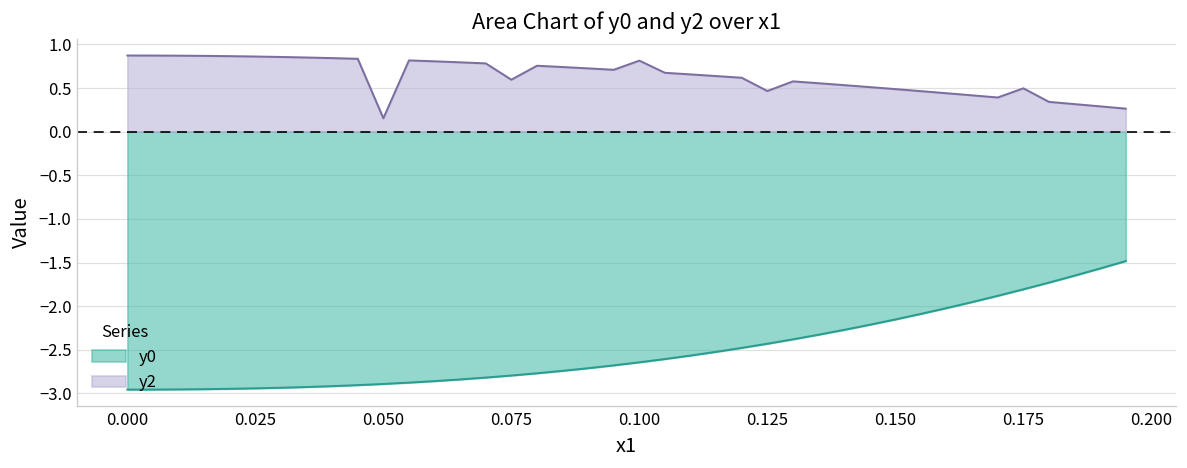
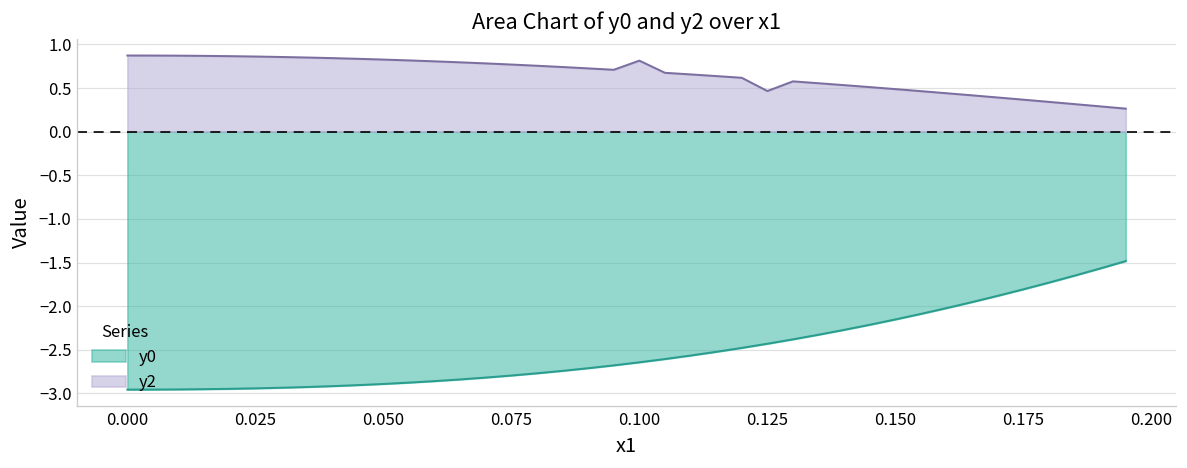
  {
    "y2": {
      "0.000": 0.9,
      "0.025": 0.9,
-     "0.050": 0.2,
-     "0.075": 0.6,
+     "0.050": 0.8,
+     "0.075": 0.8,
      "0.100": 0.8,
      "0.125": 0.5,
      "0.150": 0.5,
-     "0.175": 0.5
+     "0.175": 0.4
    }
  }
